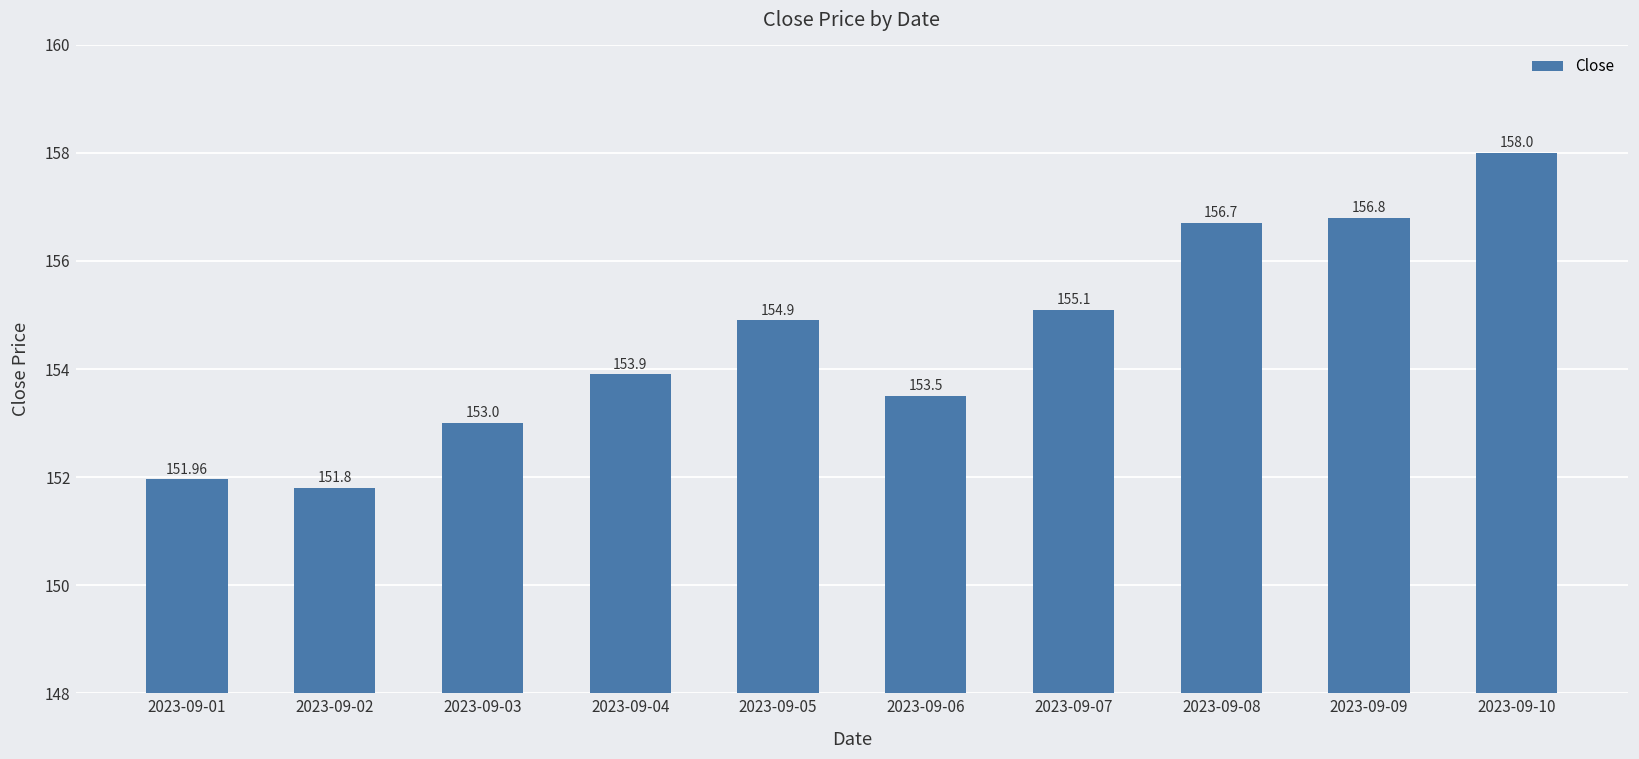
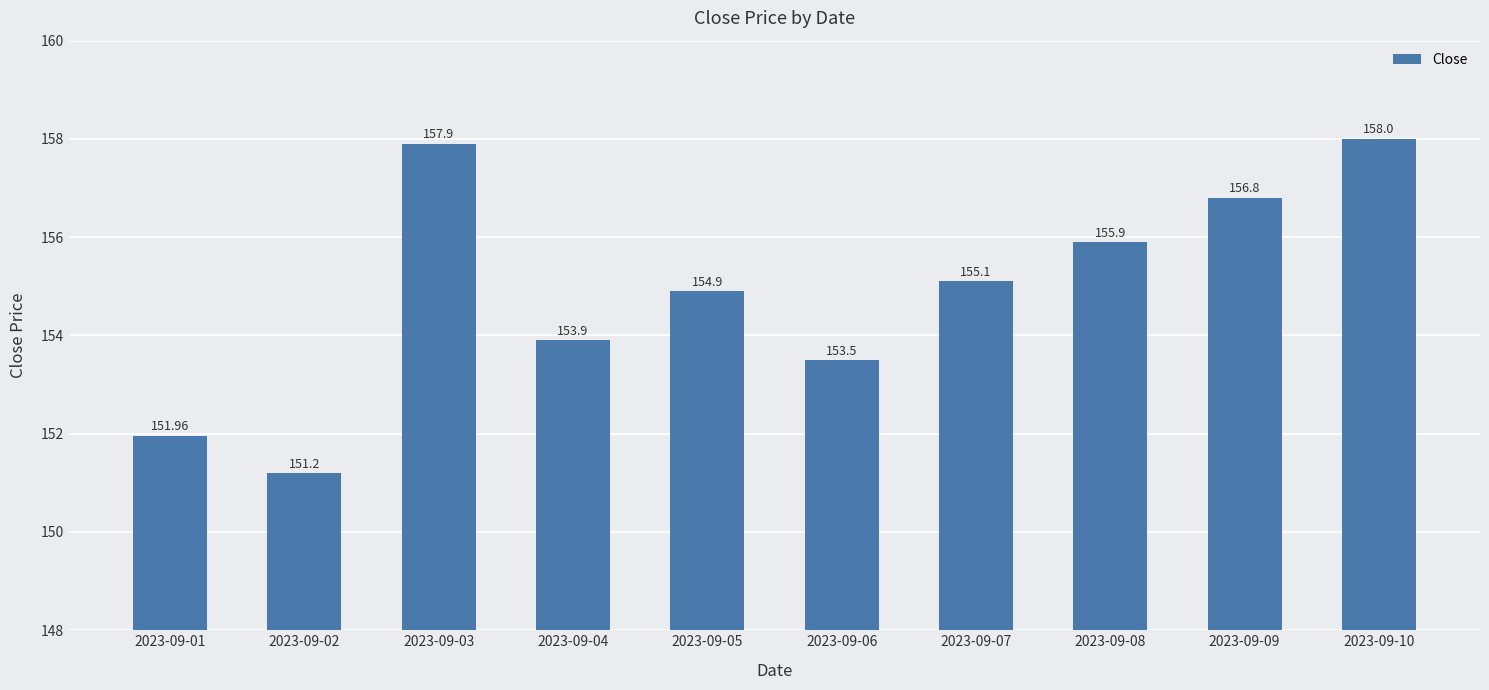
  {
    "2023-09-01": 151.96,
-   "2023-09-02": 151.8,
-   "2023-09-03": 153.0,
+   "2023-09-02": 151.2,
+   "2023-09-03": 157.9,
    "2023-09-04": 153.9,
    "2023-09-05": 154.9,
    "2023-09-06": 153.5,
    "2023-09-07": 155.1,
-   "2023-09-08": 156.7,
+   "2023-09-08": 155.9,
    "2023-09-09": 156.8,
    "2023-09-10": 158.0
  }
